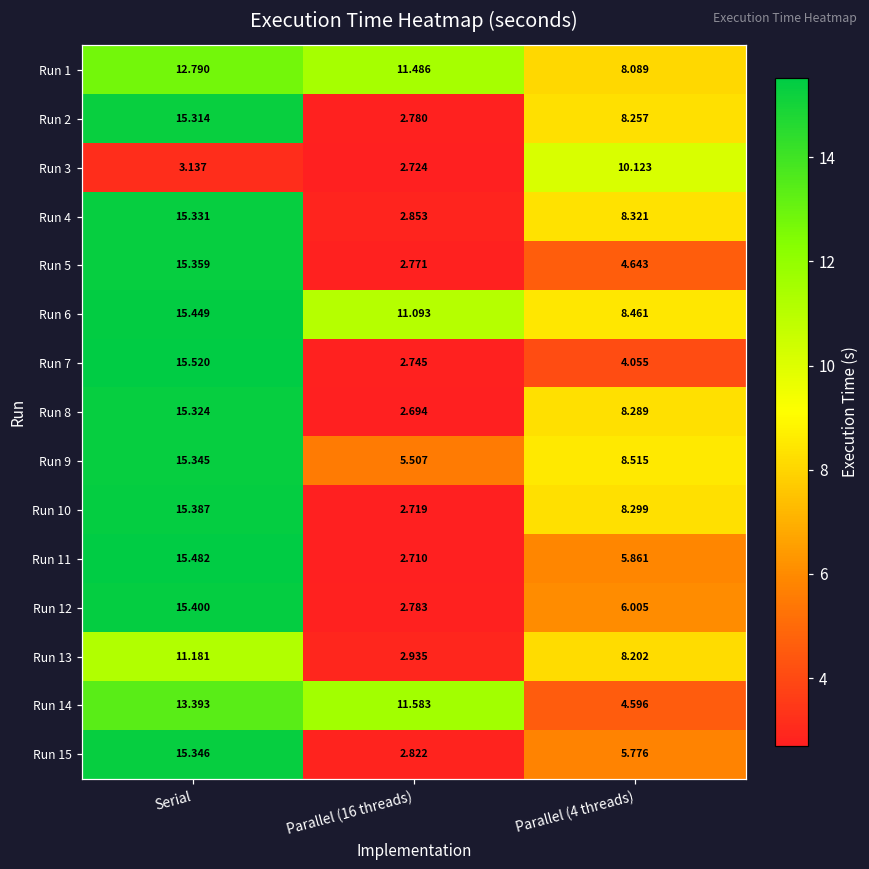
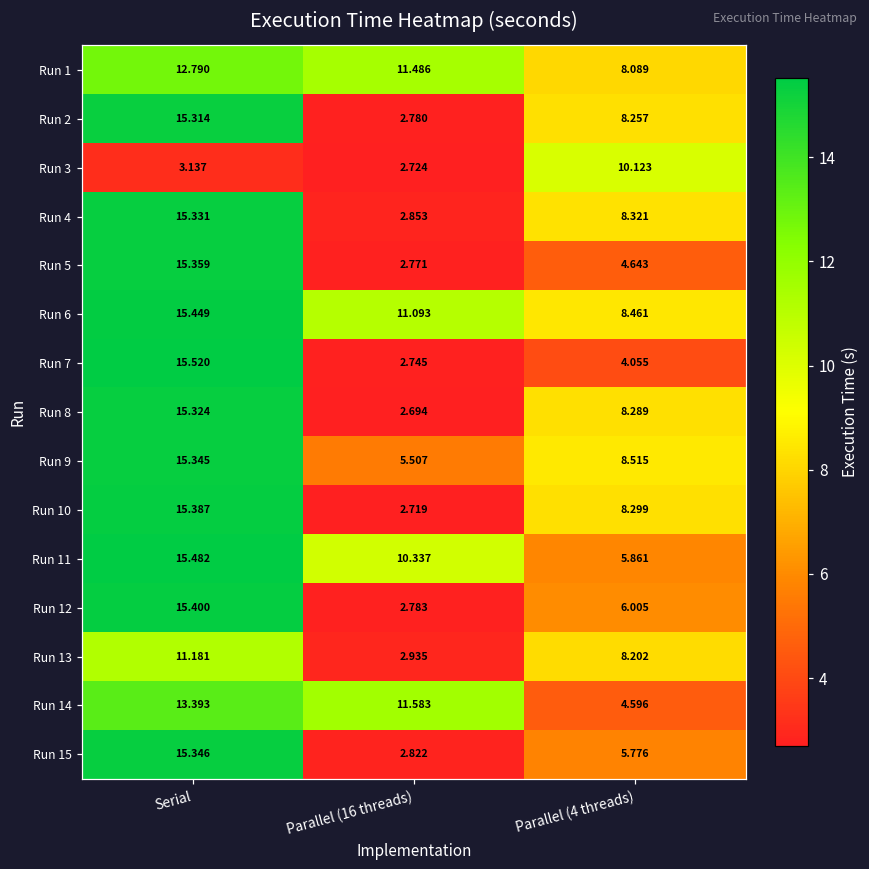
  {
    "Run 1": {
      "Serial": 12.790,
      "Parallel (16 threads)": 11.486,
      "Parallel (4 threads)": 8.089
    },
    "Run 2": {
      "Serial": 15.314,
      "Parallel (16 threads)": 2.780,
      "Parallel (4 threads)": 8.257
    },
    "Run 3": {
      "Serial": 3.137,
      "Parallel (16 threads)": 2.724,
      "Parallel (4 threads)": 10.123
    },
    "Run 4": {
      "Serial": 15.331,
      "Parallel (16 threads)": 2.853,
      "Parallel (4 threads)": 8.321
    },
    "Run 5": {
      "Serial": 15.359,
      "Parallel (16 threads)": 2.771,
      "Parallel (4 threads)": 4.643
    },
    "Run 6": {
      "Serial": 15.449,
      "Parallel (16 threads)": 11.093,
      "Parallel (4 threads)": 8.461
    },
    "Run 7": {
      "Serial": 15.520,
      "Parallel (16 threads)": 2.745,
      "Parallel (4 threads)": 4.055
    },
    "Run 8": {
      "Serial": 15.324,
      "Parallel (16 threads)": 2.694,
      "Parallel (4 threads)": 8.289
    },
    "Run 9": {
      "Serial": 15.345,
      "Parallel (16 threads)": 5.507,
      "Parallel (4 threads)": 8.515
    },
    "Run 10": {
      "Serial": 15.387,
      "Parallel (16 threads)": 2.719,
      "Parallel (4 threads)": 8.299
    },
    "Run 11": {
      "Serial": 15.482,
-     "Parallel (16 threads)": 2.710,
+     "Parallel (16 threads)": 10.337,
      "Parallel (4 threads)": 5.861
    },
    "Run 12": {
      "Serial": 15.400,
      "Parallel (16 threads)": 2.783,
      "Parallel (4 threads)": 6.005
    },
    "Run 13": {
      "Serial": 11.181,
      "Parallel (16 threads)": 2.935,
      "Parallel (4 threads)": 8.202
    },
    "Run 14": {
      "Serial": 13.393,
      "Parallel (16 threads)": 11.583,
      "Parallel (4 threads)": 4.596
    },
    "Run 15": {
      "Serial": 15.346,
      "Parallel (16 threads)": 2.822,
      "Parallel (4 threads)": 5.776
    }
  }
